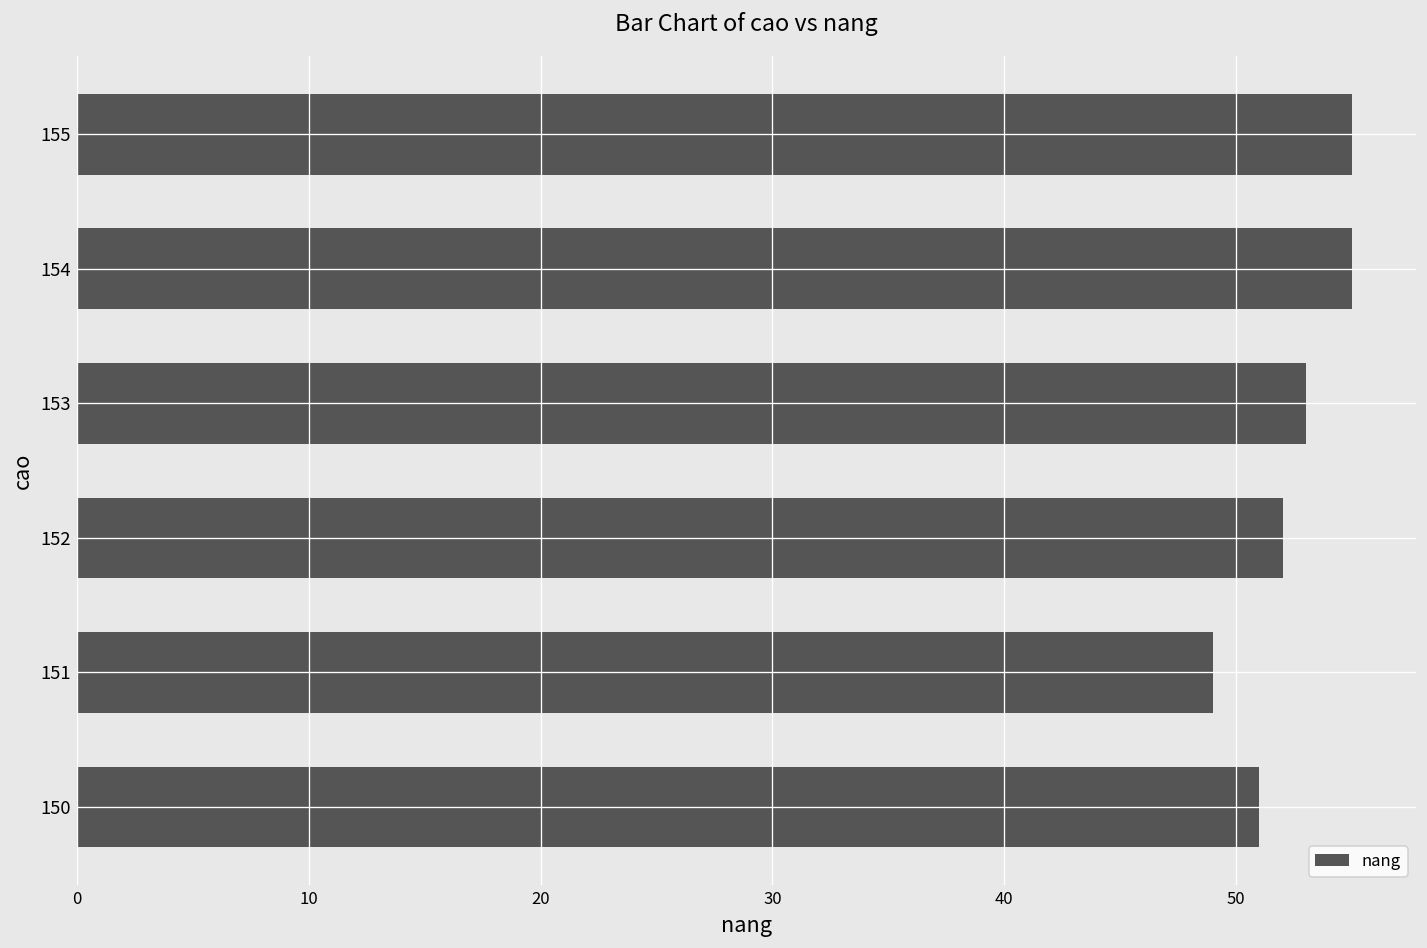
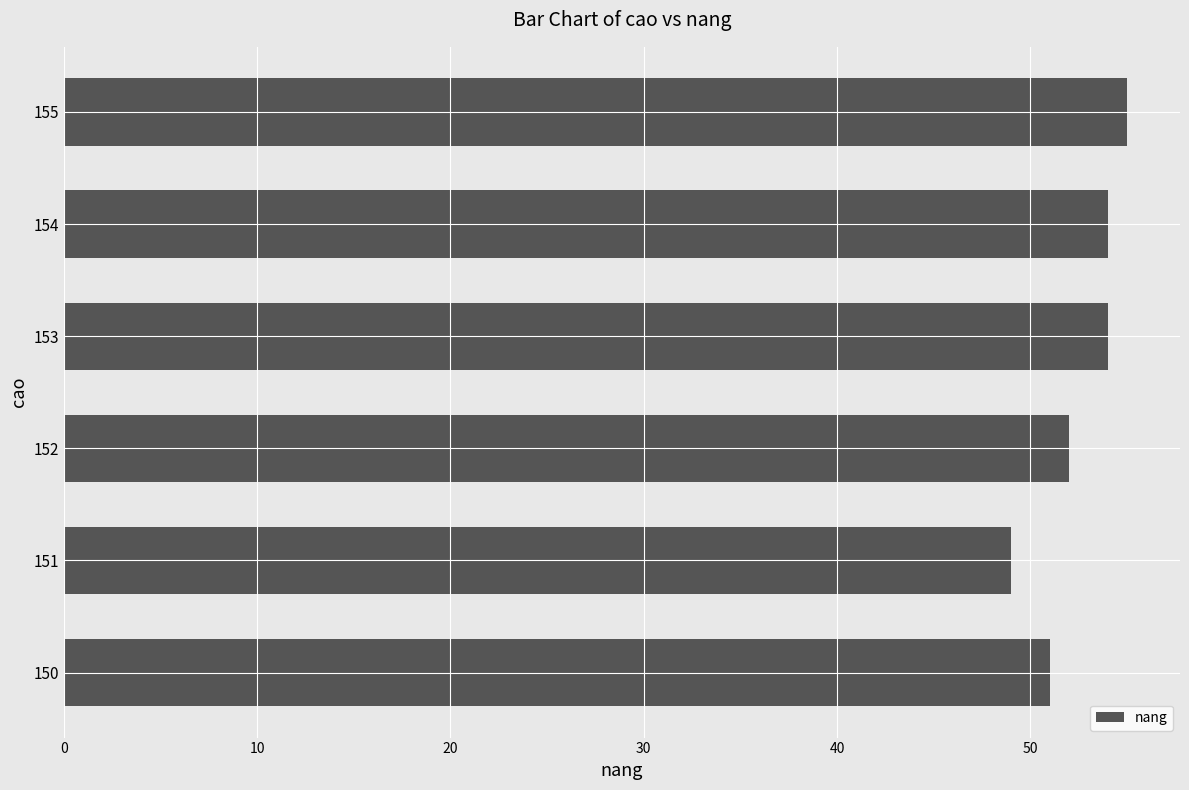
  {
    "155": 55,
-   "154": 55,
-   "153": 53,
+   "154": 54,
+   "153": 54,
    "152": 52,
    "151": 49,
    "150": 51
  }
